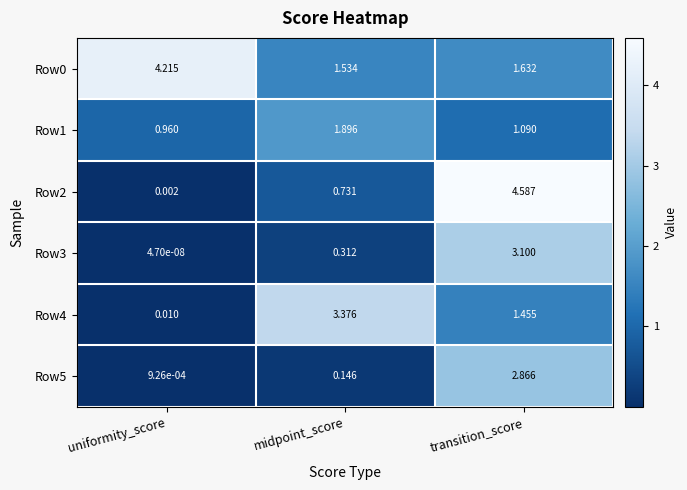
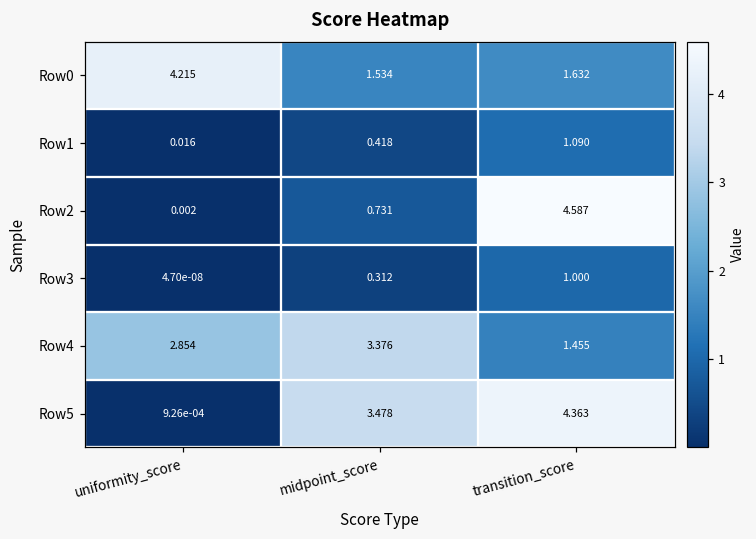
  {
    "Row0": {
      "uniformity_score": "4.215",
      "midpoint_score": "1.534",
      "transition_score": "1.632"
    },
    "Row1": {
-     "uniformity_score": "0.960",
-     "midpoint_score": "1.896",
+     "uniformity_score": "0.016",
+     "midpoint_score": "0.418",
      "transition_score": "1.090"
    },
    "Row2": {
      "uniformity_score": "0.002",
      "midpoint_score": "0.731",
      "transition_score": "4.587"
    },
    "Row3": {
      "uniformity_score": "4.70e-08",
      "midpoint_score": "0.312",
-     "transition_score": "3.100"
+     "transition_score": "1.000"
    },
    "Row4": {
-     "uniformity_score": "0.010",
+     "uniformity_score": "2.854",
      "midpoint_score": "3.376",
      "transition_score": "1.455"
    },
    "Row5": {
      "uniformity_score": "9.26e-04",
-     "midpoint_score": "0.146",
-     "transition_score": "2.866"
+     "midpoint_score": "3.478",
+     "transition_score": "4.363"
    }
  }
